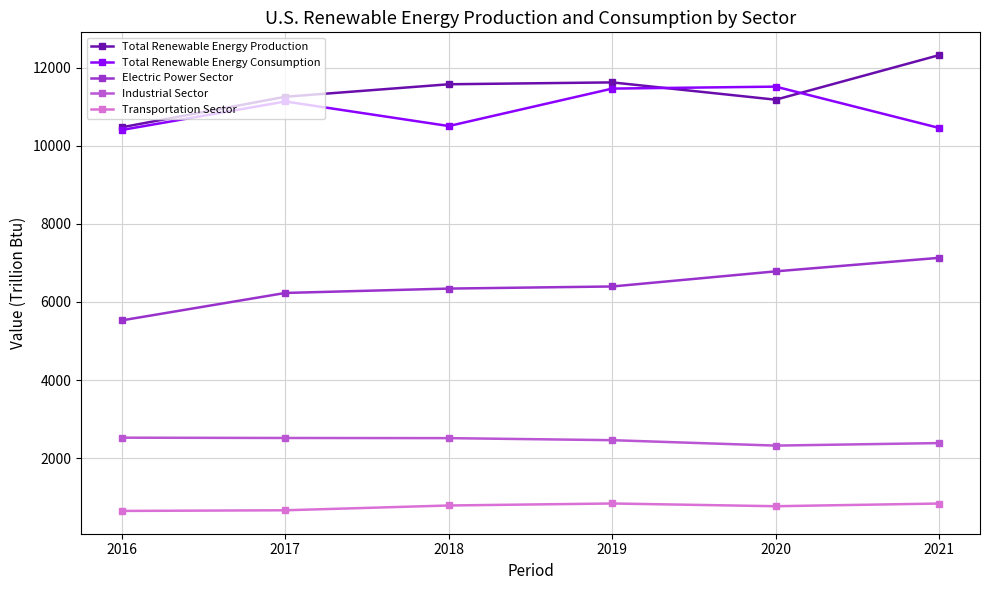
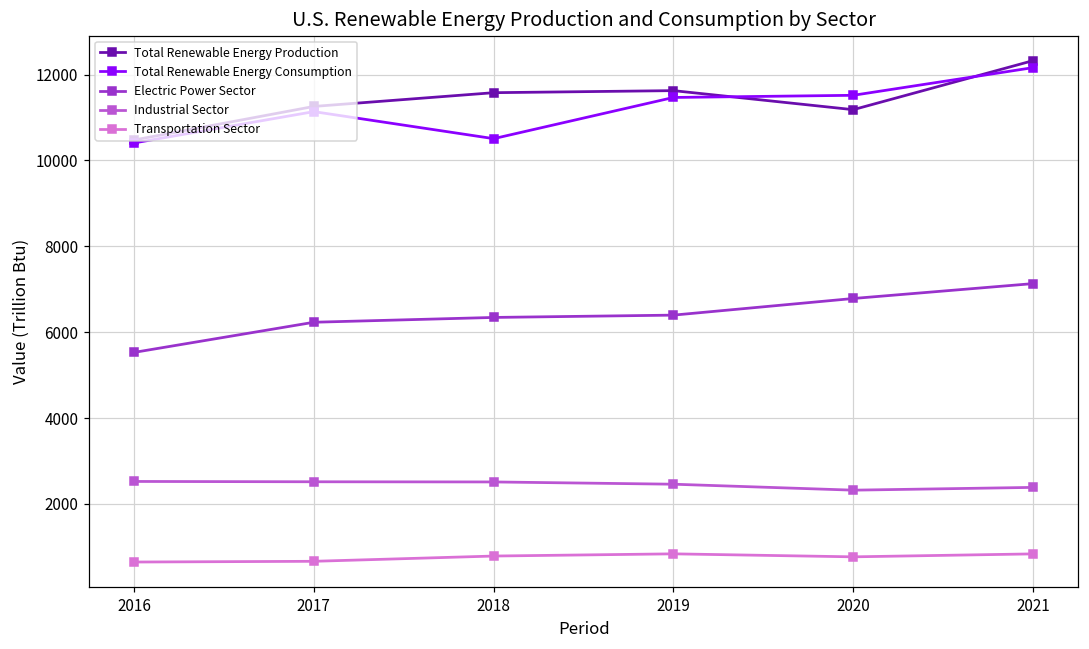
  {
    "Total Renewable Energy Production": {
      "2016": 10500,
      "2018": 11600,
      "2019": 11600,
      "2020": 11200,
      "2021": 12300
    },
    "Total Renewable Energy Consumption": {
      "2016": 10400,
      "2018": 10500,
      "2019": 11500,
      "2020": 11500,
-     "2021": 10500
+     "2021": 12200
    }
  }
